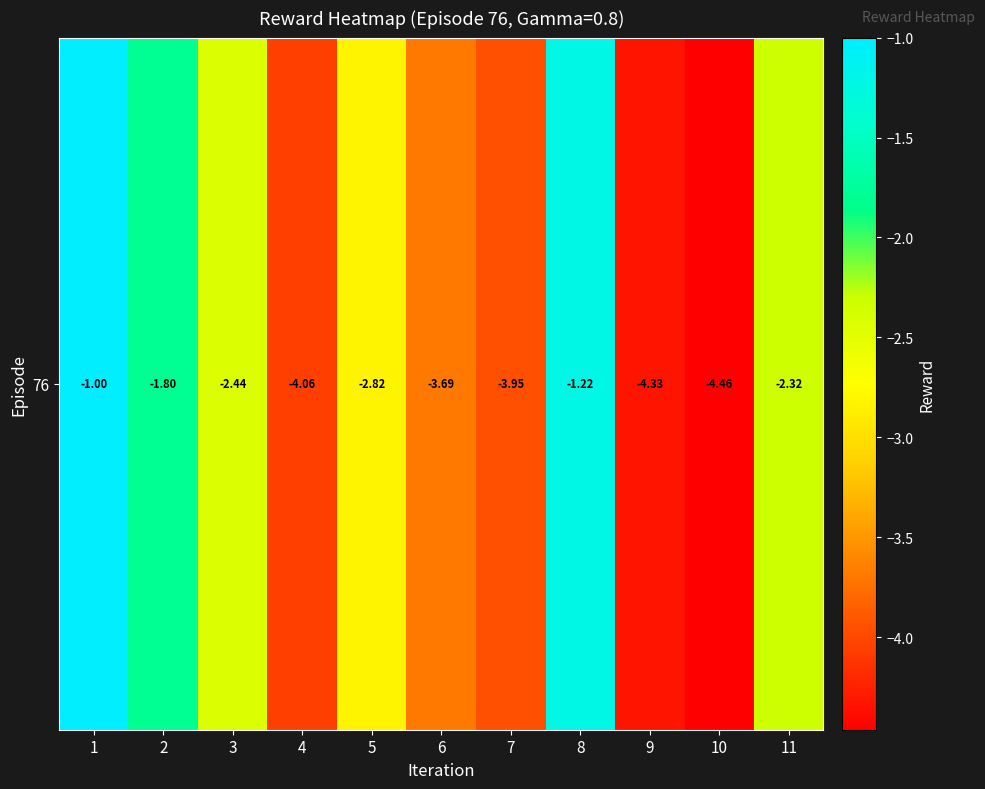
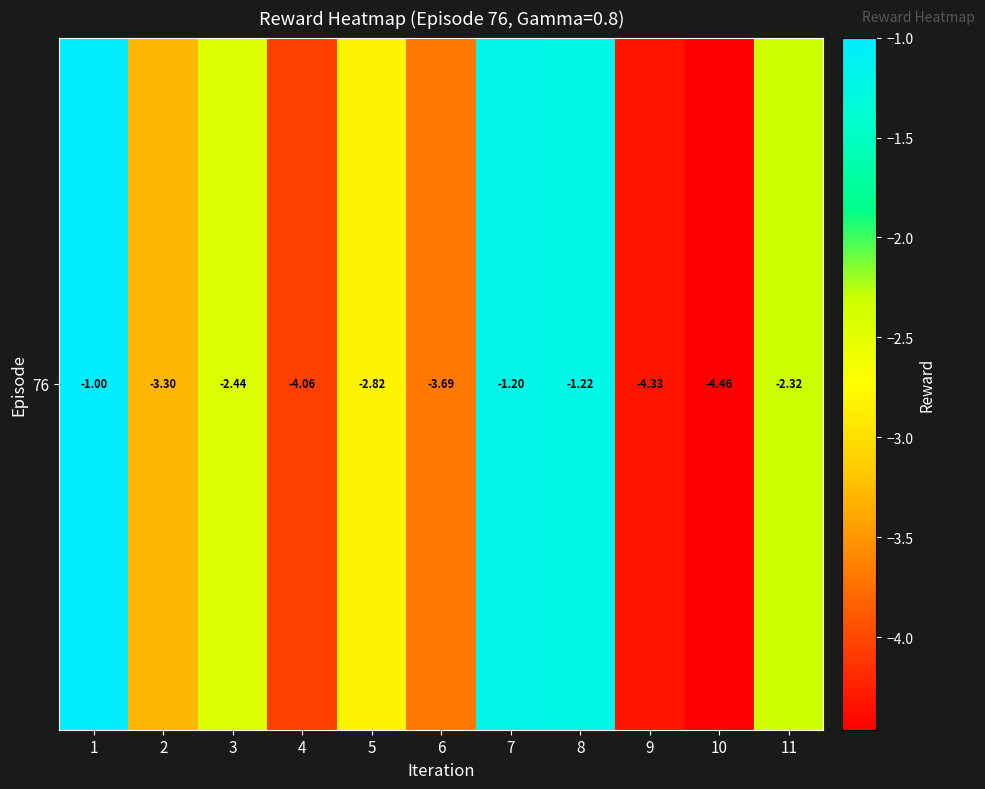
  {
    "76": {
      "1": -1.00,
-     "2": -1.80,
+     "2": -3.30,
      "3": -2.44,
      "4": -4.06,
      "5": -2.82,
      "6": -3.69,
-     "7": -3.95,
+     "7": -1.20,
      "8": -1.22,
      "9": -4.33,
      "10": -4.46,
      "11": -2.32
    }
  }
